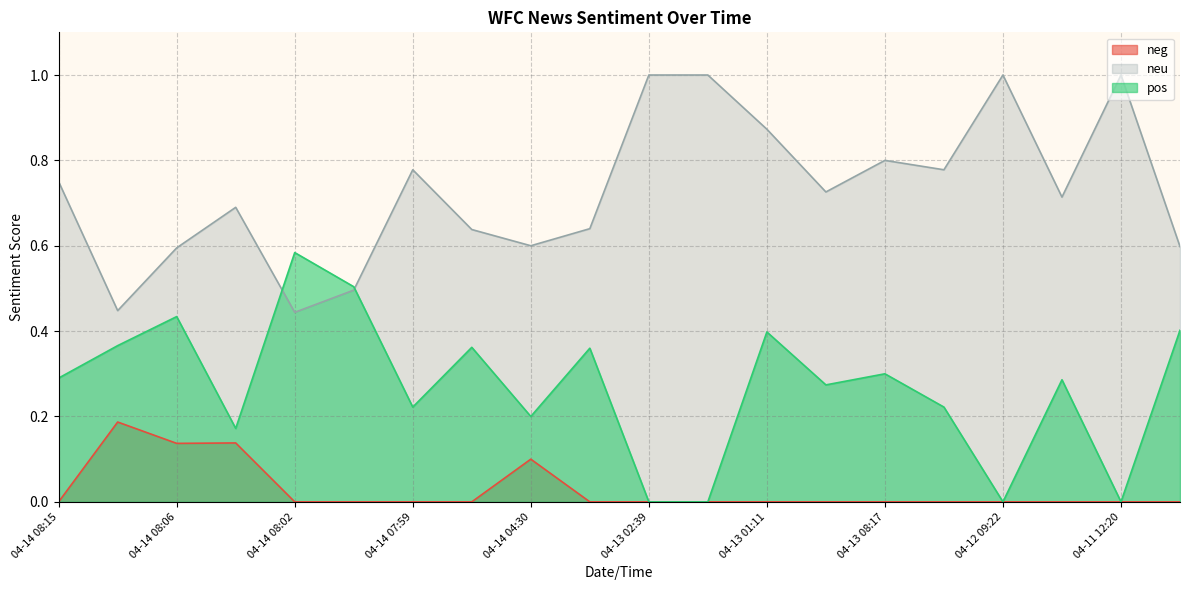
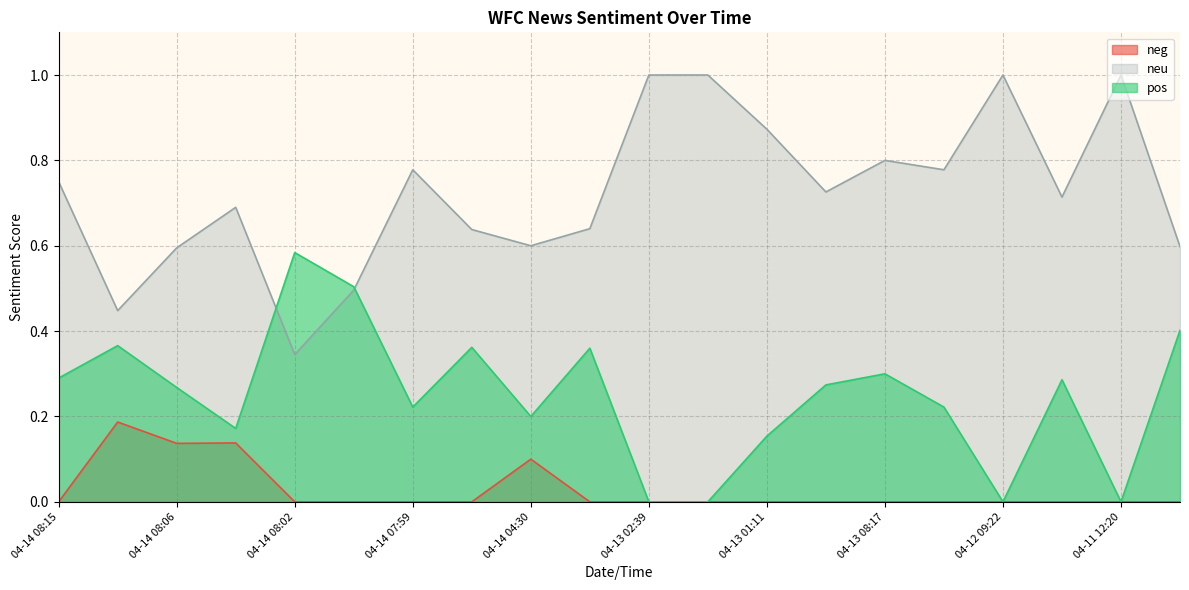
  {
    "neg": {
      "04-14 08:15": 0.00,
      "04-14 08:06": 0.14,
      "04-14 08:02": 0.00,
      "04-14 07:59": 0.00,
      "04-14 04:30": 0.10,
      "04-13 01:11": 0.00,
      "04-13 08:17": 0.00
    },
    "neu": {
      "04-14 08:15": 0.75,
      "04-14 08:06": 0.60,
-     "04-14 08:02": 0.44,
+     "04-14 08:02": 0.35,
      "04-14 07:59": 0.78,
      "04-14 04:30": 0.60,
      "04-13 02:39": 1.00,
      "04-13 01:11": 0.87,
      "04-13 08:17": 0.80,
      "04-12 09:22": 1.00
    },
    "pos": {
      "04-14 08:15": 0.29,
-     "04-14 08:06": 0.43,
+     "04-14 08:06": 0.27,
      "04-14 08:02": 0.58,
      "04-14 07:59": 0.22,
      "04-14 04:30": 0.20,
-     "04-13 01:11": 0.40,
+     "04-13 01:11": 0.15,
      "04-13 08:17": 0.30
    }
  }
